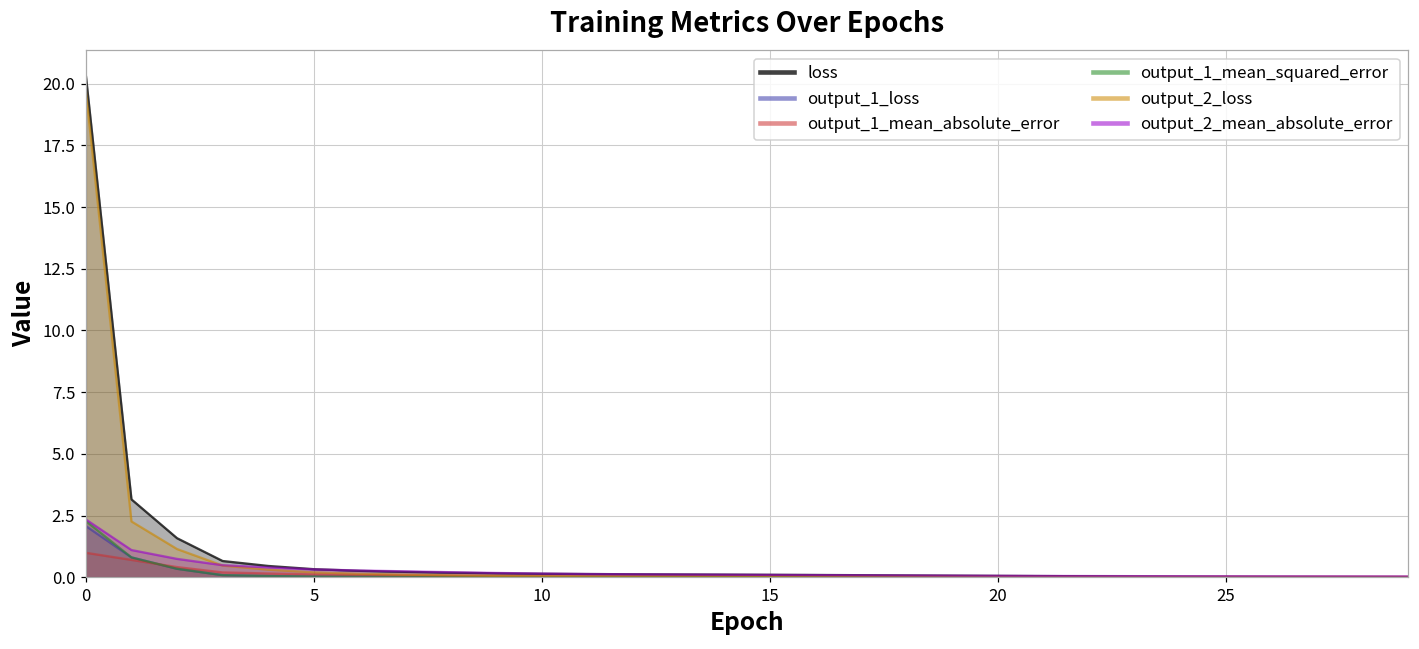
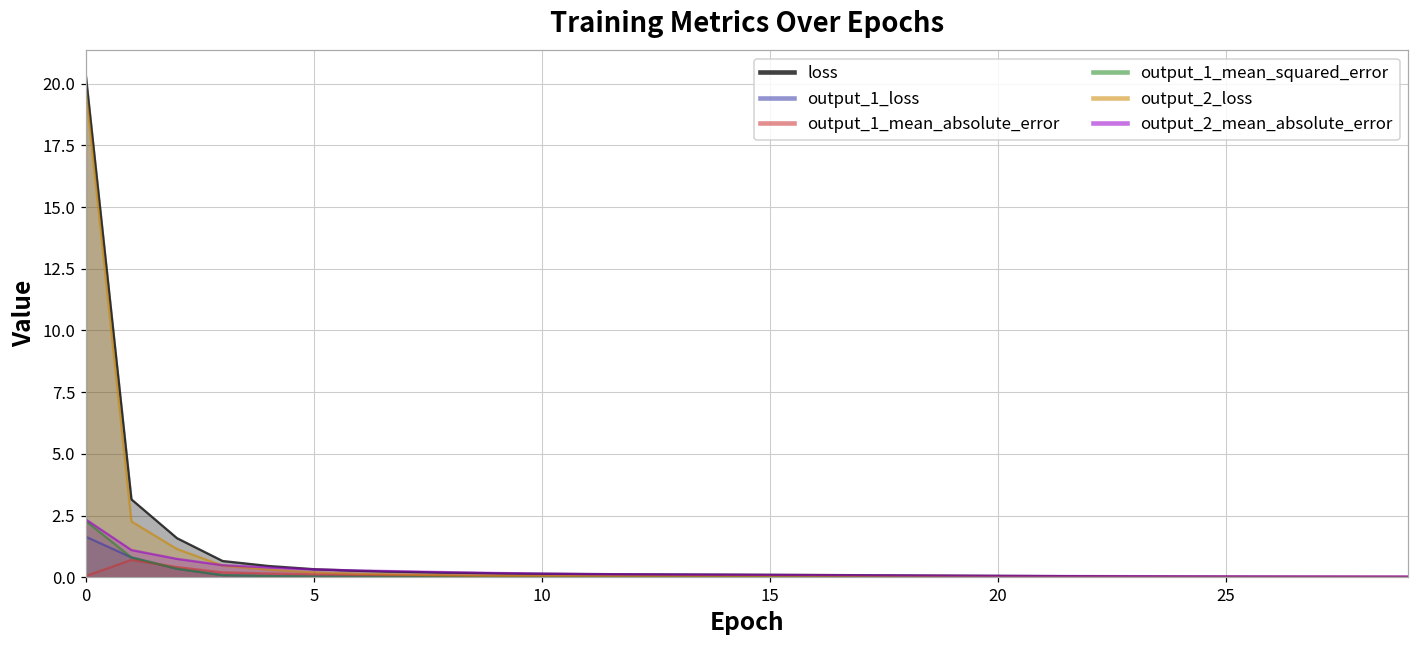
  {
    "loss": {
      "0": 20.3
    },
    "output_1_loss": {
-     "0": 2.1
+     "0": 1.6
    },
    "output_1_mean_absolute_error": {
-     "0": 1.0
+     "0": 0.1
    },
    "output_2_loss": {
      "0": 19.7
    }
  }
